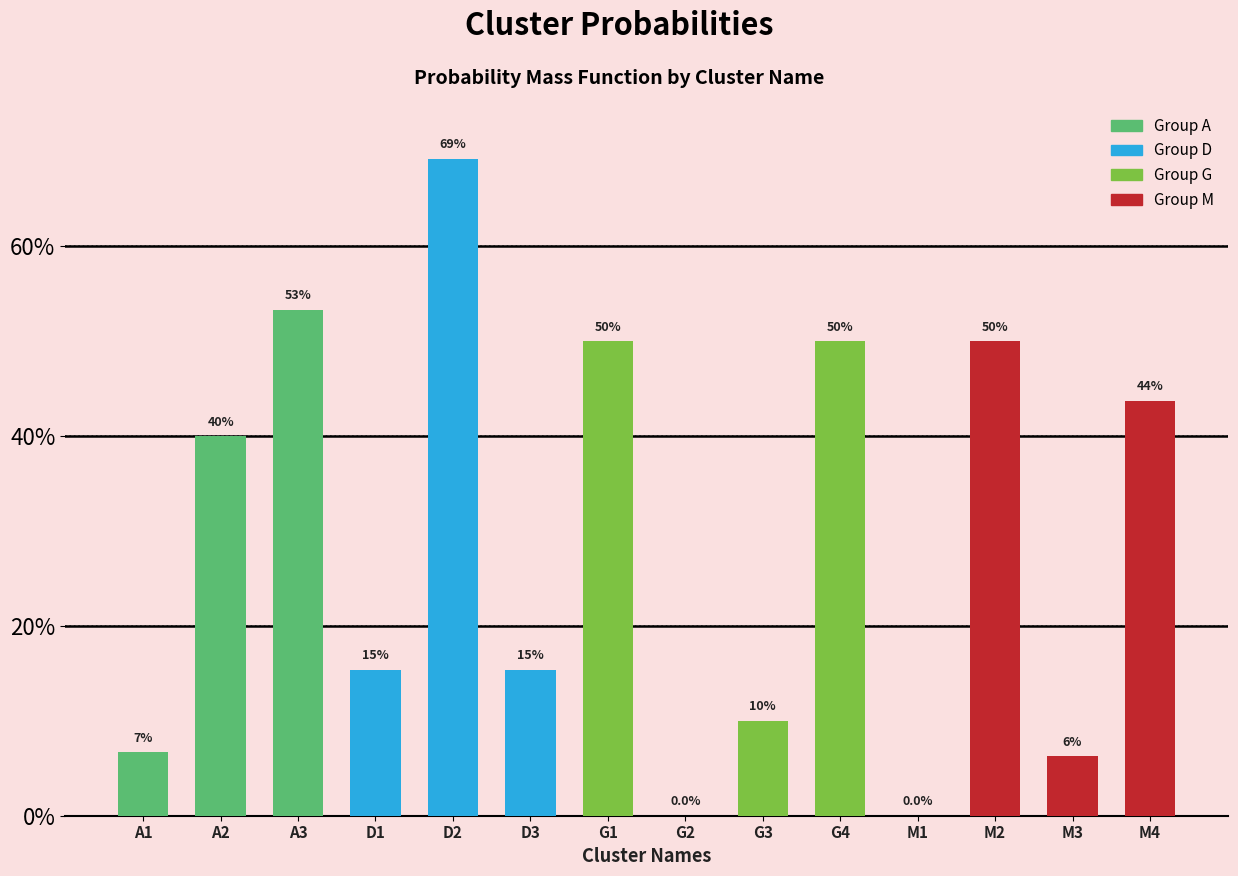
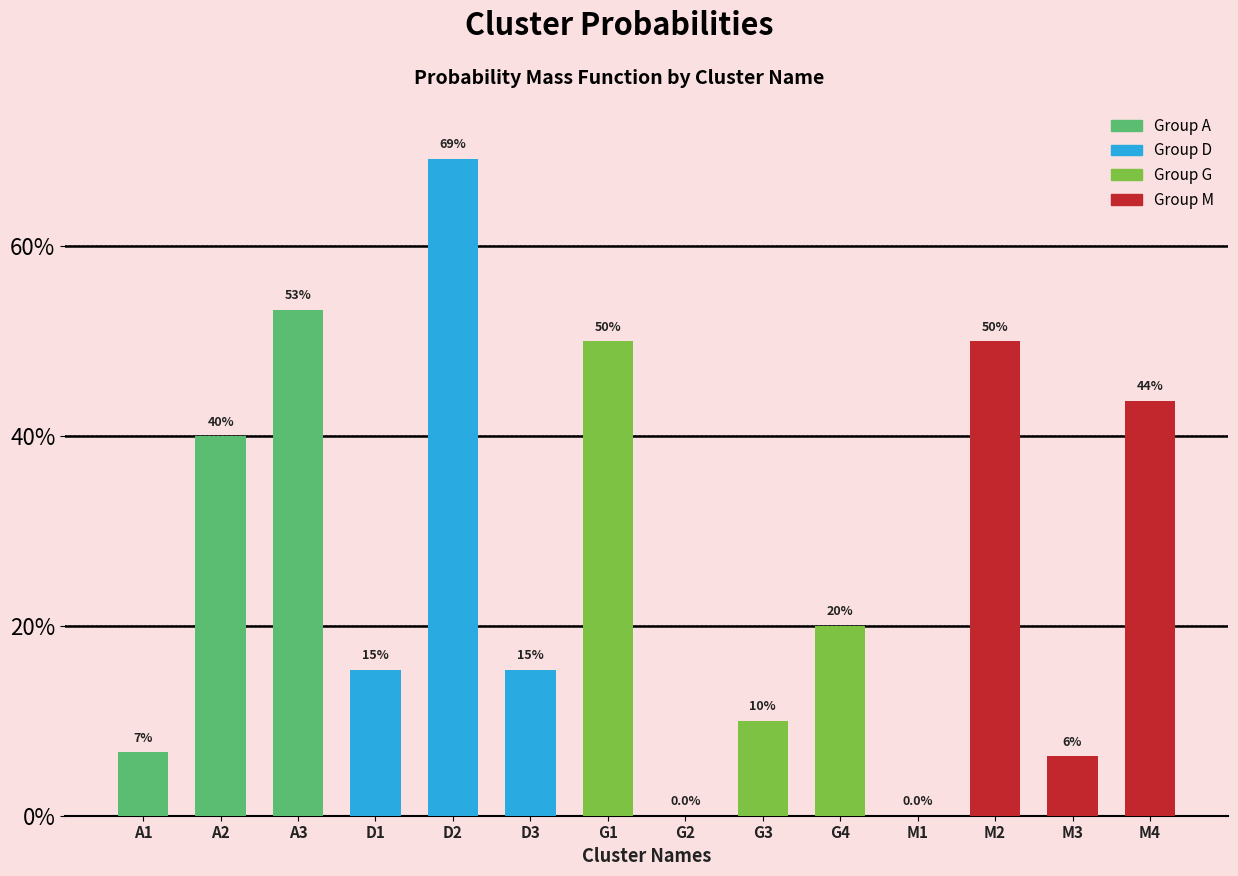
  {
    "A1": "7%",
    "A2": "40%",
    "A3": "53%",
    "D1": "15%",
    "D2": "69%",
    "D3": "15%",
    "G1": "50%",
    "G2": "0.0%",
    "G3": "10%",
-   "G4": "50%",
+   "G4": "20%",
    "M1": "0.0%",
    "M2": "50%",
    "M3": "6%",
    "M4": "44%"
  }
